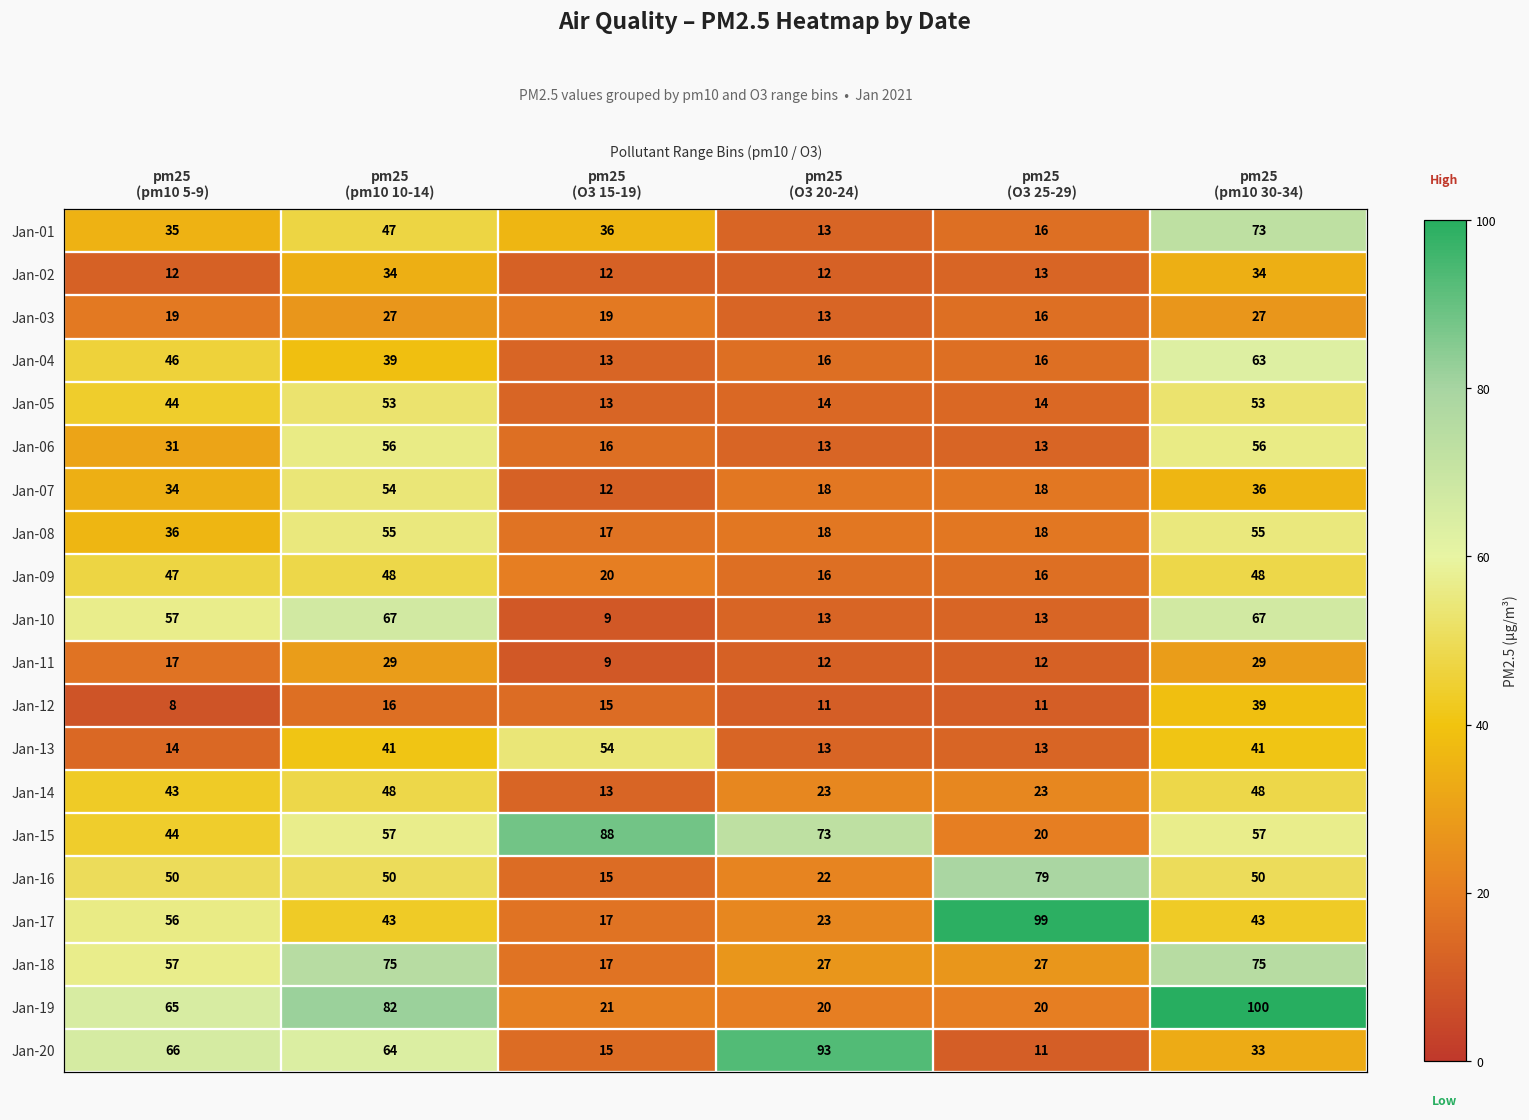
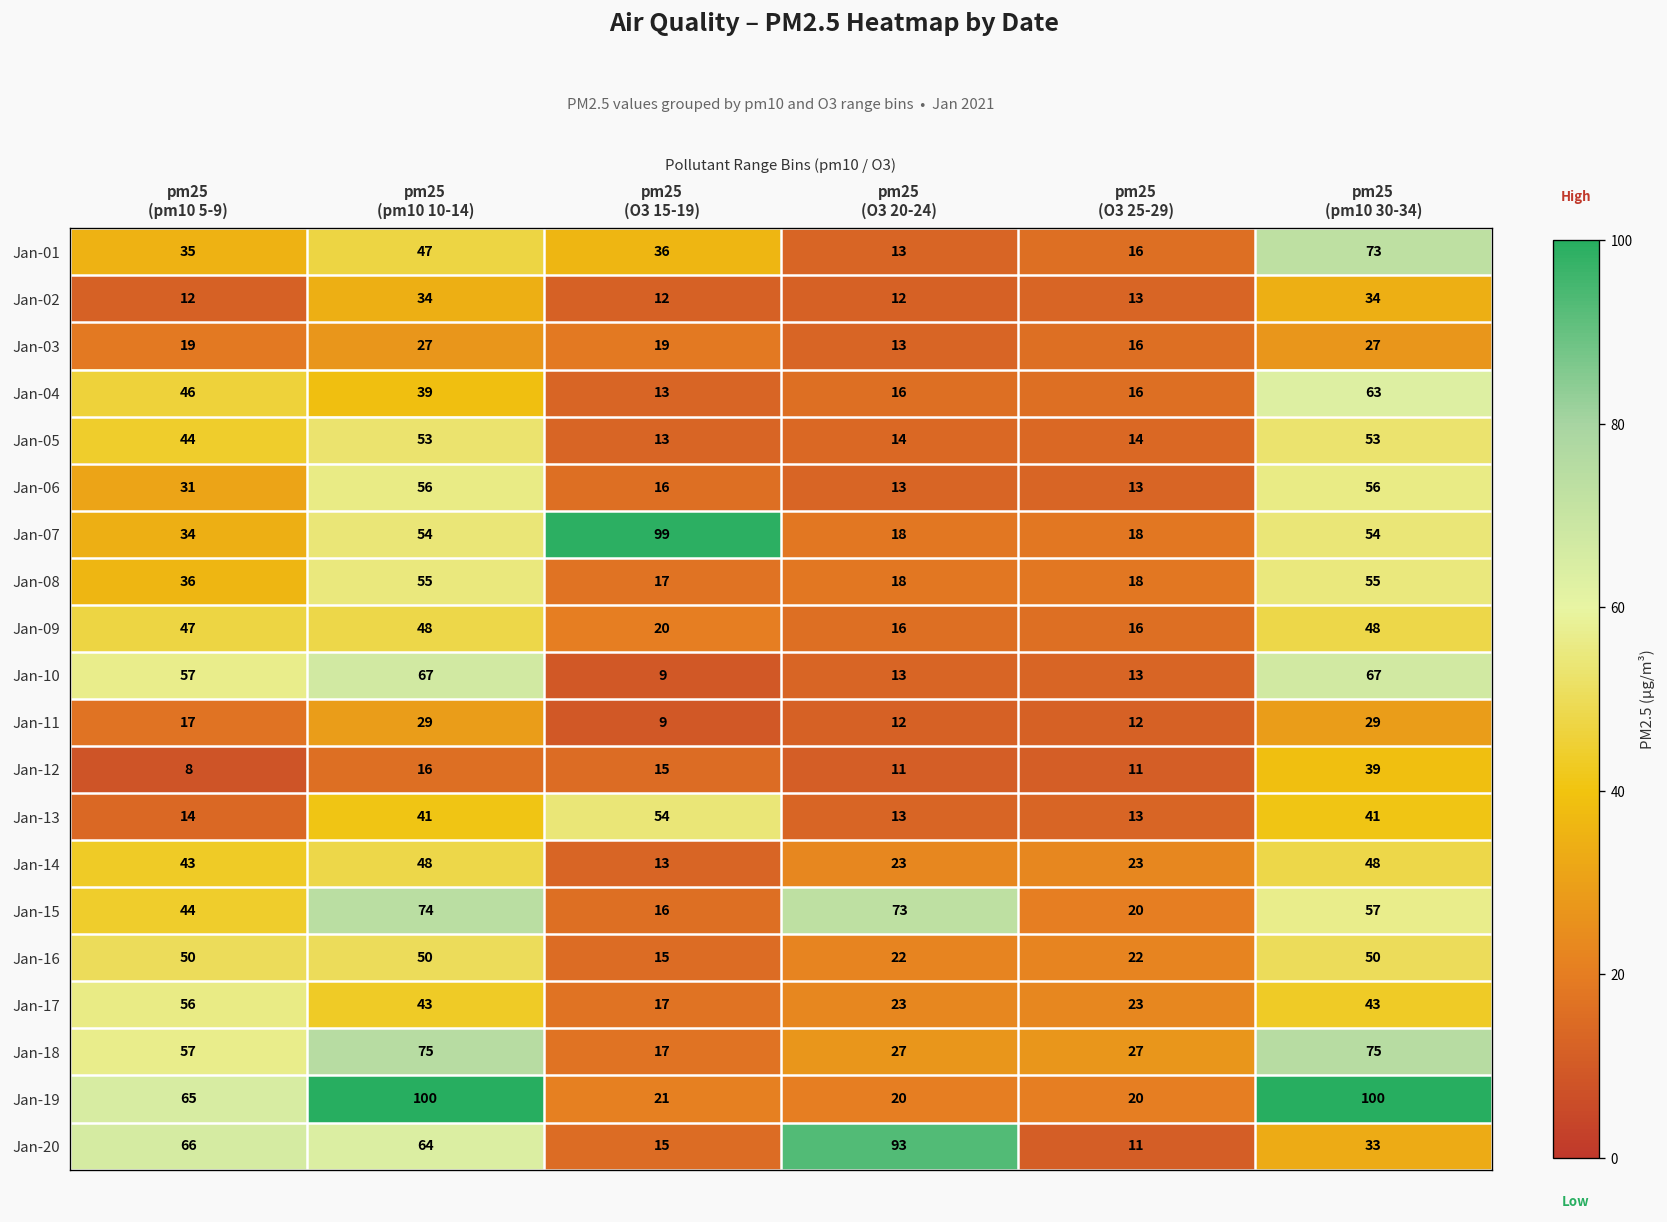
  {
    "Jan-01": {
      "pm25 (pm10 5-9)": 35,
      "pm25 (pm10 10-14)": 47,
      "pm25 (O3 15-19)": 36,
      "pm25 (O3 20-24)": 13,
      "pm25 (O3 25-29)": 16,
      "pm25 (pm10 30-34)": 73
    },
    "Jan-02": {
      "pm25 (pm10 5-9)": 12,
      "pm25 (pm10 10-14)": 34,
      "pm25 (O3 15-19)": 12,
      "pm25 (O3 20-24)": 12,
      "pm25 (O3 25-29)": 13,
      "pm25 (pm10 30-34)": 34
    },
    "Jan-03": {
      "pm25 (pm10 5-9)": 19,
      "pm25 (pm10 10-14)": 27,
      "pm25 (O3 15-19)": 19,
      "pm25 (O3 20-24)": 13,
      "pm25 (O3 25-29)": 16,
      "pm25 (pm10 30-34)": 27
    },
    "Jan-04": {
      "pm25 (pm10 5-9)": 46,
      "pm25 (pm10 10-14)": 39,
      "pm25 (O3 15-19)": 13,
      "pm25 (O3 20-24)": 16,
      "pm25 (O3 25-29)": 16,
      "pm25 (pm10 30-34)": 63
    },
    "Jan-05": {
      "pm25 (pm10 5-9)": 44,
      "pm25 (pm10 10-14)": 53,
      "pm25 (O3 15-19)": 13,
      "pm25 (O3 20-24)": 14,
      "pm25 (O3 25-29)": 14,
      "pm25 (pm10 30-34)": 53
    },
    "Jan-06": {
      "pm25 (pm10 5-9)": 31,
      "pm25 (pm10 10-14)": 56,
      "pm25 (O3 15-19)": 16,
      "pm25 (O3 20-24)": 13,
      "pm25 (O3 25-29)": 13,
      "pm25 (pm10 30-34)": 56
    },
    "Jan-07": {
      "pm25 (pm10 5-9)": 34,
      "pm25 (pm10 10-14)": 54,
-     "pm25 (O3 15-19)": 12,
+     "pm25 (O3 15-19)": 99,
      "pm25 (O3 20-24)": 18,
      "pm25 (O3 25-29)": 18,
-     "pm25 (pm10 30-34)": 36
+     "pm25 (pm10 30-34)": 54
    },
    "Jan-08": {
      "pm25 (pm10 5-9)": 36,
      "pm25 (pm10 10-14)": 55,
      "pm25 (O3 15-19)": 17,
      "pm25 (O3 20-24)": 18,
      "pm25 (O3 25-29)": 18,
      "pm25 (pm10 30-34)": 55
    },
    "Jan-09": {
      "pm25 (pm10 5-9)": 47,
      "pm25 (pm10 10-14)": 48,
      "pm25 (O3 15-19)": 20,
      "pm25 (O3 20-24)": 16,
      "pm25 (O3 25-29)": 16,
      "pm25 (pm10 30-34)": 48
    },
    "Jan-10": {
      "pm25 (pm10 5-9)": 57,
      "pm25 (pm10 10-14)": 67,
      "pm25 (O3 15-19)": 9,
      "pm25 (O3 20-24)": 13,
      "pm25 (O3 25-29)": 13,
      "pm25 (pm10 30-34)": 67
    },
    "Jan-11": {
      "pm25 (pm10 5-9)": 17,
      "pm25 (pm10 10-14)": 29,
      "pm25 (O3 15-19)": 9,
      "pm25 (O3 20-24)": 12,
      "pm25 (O3 25-29)": 12,
      "pm25 (pm10 30-34)": 29
    },
    "Jan-12": {
      "pm25 (pm10 5-9)": 8,
      "pm25 (pm10 10-14)": 16,
      "pm25 (O3 15-19)": 15,
      "pm25 (O3 20-24)": 11,
      "pm25 (O3 25-29)": 11,
      "pm25 (pm10 30-34)": 39
    },
    "Jan-13": {
      "pm25 (pm10 5-9)": 14,
      "pm25 (pm10 10-14)": 41,
      "pm25 (O3 15-19)": 54,
      "pm25 (O3 20-24)": 13,
      "pm25 (O3 25-29)": 13,
      "pm25 (pm10 30-34)": 41
    },
    "Jan-14": {
      "pm25 (pm10 5-9)": 43,
      "pm25 (pm10 10-14)": 48,
      "pm25 (O3 15-19)": 13,
      "pm25 (O3 20-24)": 23,
      "pm25 (O3 25-29)": 23,
      "pm25 (pm10 30-34)": 48
    },
    "Jan-15": {
      "pm25 (pm10 5-9)": 44,
-     "pm25 (pm10 10-14)": 57,
-     "pm25 (O3 15-19)": 88,
+     "pm25 (pm10 10-14)": 74,
+     "pm25 (O3 15-19)": 16,
      "pm25 (O3 20-24)": 73,
      "pm25 (O3 25-29)": 20,
      "pm25 (pm10 30-34)": 57
    },
    "Jan-16": {
      "pm25 (pm10 5-9)": 50,
      "pm25 (pm10 10-14)": 50,
      "pm25 (O3 15-19)": 15,
      "pm25 (O3 20-24)": 22,
-     "pm25 (O3 25-29)": 79,
+     "pm25 (O3 25-29)": 22,
      "pm25 (pm10 30-34)": 50
    },
    "Jan-17": {
      "pm25 (pm10 5-9)": 56,
      "pm25 (pm10 10-14)": 43,
      "pm25 (O3 15-19)": 17,
      "pm25 (O3 20-24)": 23,
-     "pm25 (O3 25-29)": 99,
+     "pm25 (O3 25-29)": 23,
      "pm25 (pm10 30-34)": 43
    },
    "Jan-18": {
      "pm25 (pm10 5-9)": 57,
      "pm25 (pm10 10-14)": 75,
      "pm25 (O3 15-19)": 17,
      "pm25 (O3 20-24)": 27,
      "pm25 (O3 25-29)": 27,
      "pm25 (pm10 30-34)": 75
    },
    "Jan-19": {
      "pm25 (pm10 5-9)": 65,
-     "pm25 (pm10 10-14)": 82,
+     "pm25 (pm10 10-14)": 100,
      "pm25 (O3 15-19)": 21,
      "pm25 (O3 20-24)": 20,
      "pm25 (O3 25-29)": 20,
      "pm25 (pm10 30-34)": 100
    },
    "Jan-20": {
      "pm25 (pm10 5-9)": 66,
      "pm25 (pm10 10-14)": 64,
      "pm25 (O3 15-19)": 15,
      "pm25 (O3 20-24)": 93,
      "pm25 (O3 25-29)": 11,
      "pm25 (pm10 30-34)": 33
    }
  }
